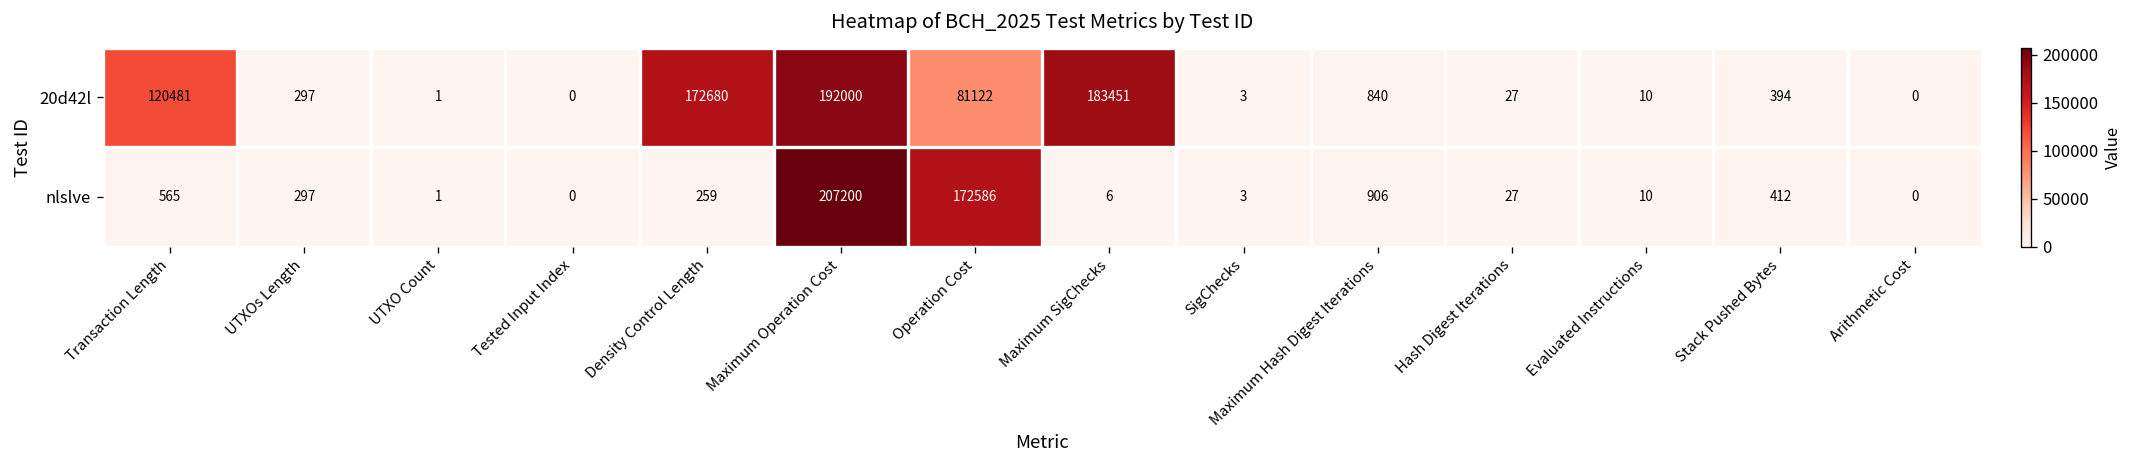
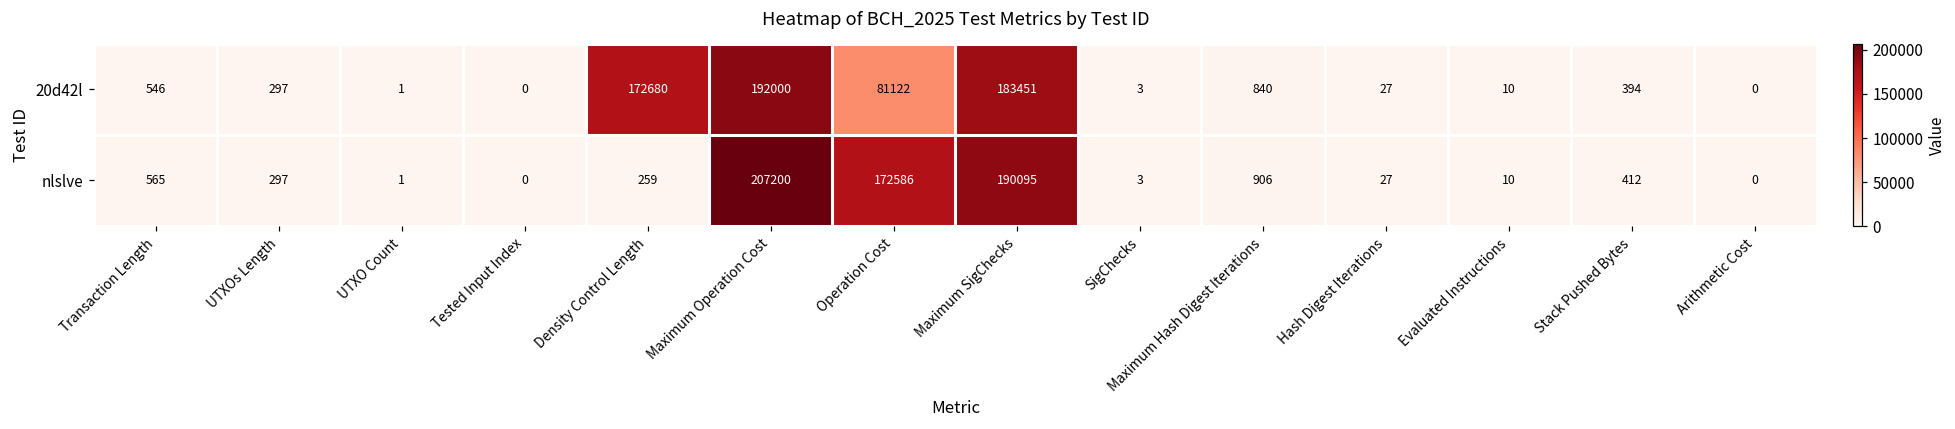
  {
    "20d42l": {
-     "Transaction Length": 120481,
+     "Transaction Length": 546,
      "UTXOs Length": 297,
      "UTXO Count": 1,
      "Tested Input Index": 0,
      "Density Control Length": 172680,
      "Maximum Operation Cost": 192000,
      "Operation Cost": 81122,
      "Maximum SigChecks": 183451,
      "SigChecks": 3,
      "Maximum Hash Digest Iterations": 840,
      "Hash Digest Iterations": 27,
      "Evaluated Instructions": 10,
      "Stack Pushed Bytes": 394,
      "Arithmetic Cost": 0
    },
    "nlslve": {
      "Transaction Length": 565,
      "UTXOs Length": 297,
      "UTXO Count": 1,
      "Tested Input Index": 0,
      "Density Control Length": 259,
      "Maximum Operation Cost": 207200,
      "Operation Cost": 172586,
-     "Maximum SigChecks": 6,
+     "Maximum SigChecks": 190095,
      "SigChecks": 3,
      "Maximum Hash Digest Iterations": 906,
      "Hash Digest Iterations": 27,
      "Evaluated Instructions": 10,
      "Stack Pushed Bytes": 412,
      "Arithmetic Cost": 0
    }
  }
